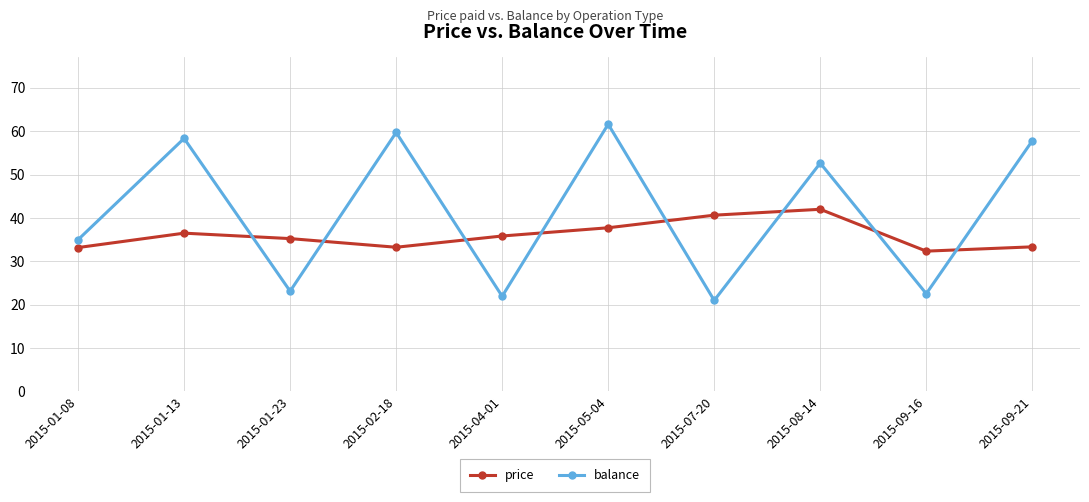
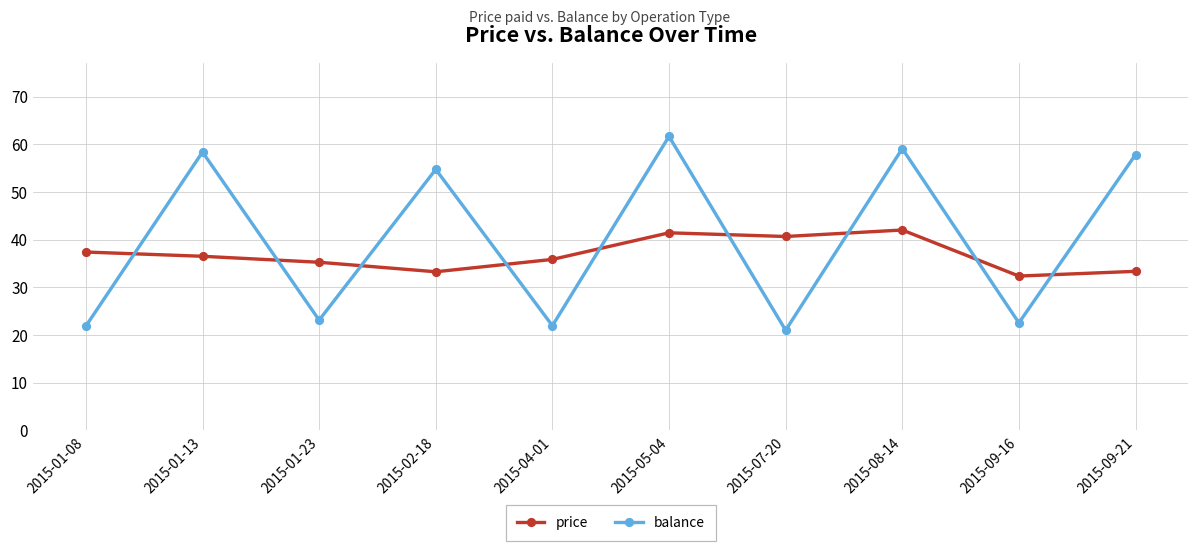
  {
    "price": {
-     "2015-01-08": 33,
+     "2015-01-08": 37,
      "2015-01-13": 37,
      "2015-01-23": 35,
      "2015-02-18": 33,
      "2015-04-01": 36,
-     "2015-05-04": 38,
+     "2015-05-04": 41,
      "2015-07-20": 41,
      "2015-08-14": 42,
      "2015-09-16": 32,
      "2015-09-21": 33
    },
    "balance": {
-     "2015-01-08": 35,
+     "2015-01-08": 22,
      "2015-01-13": 58,
      "2015-01-23": 23,
-     "2015-02-18": 60,
+     "2015-02-18": 55,
      "2015-04-01": 22,
      "2015-05-04": 62,
      "2015-07-20": 21,
-     "2015-08-14": 53,
+     "2015-08-14": 59,
      "2015-09-16": 23,
      "2015-09-21": 58
    }
  }
